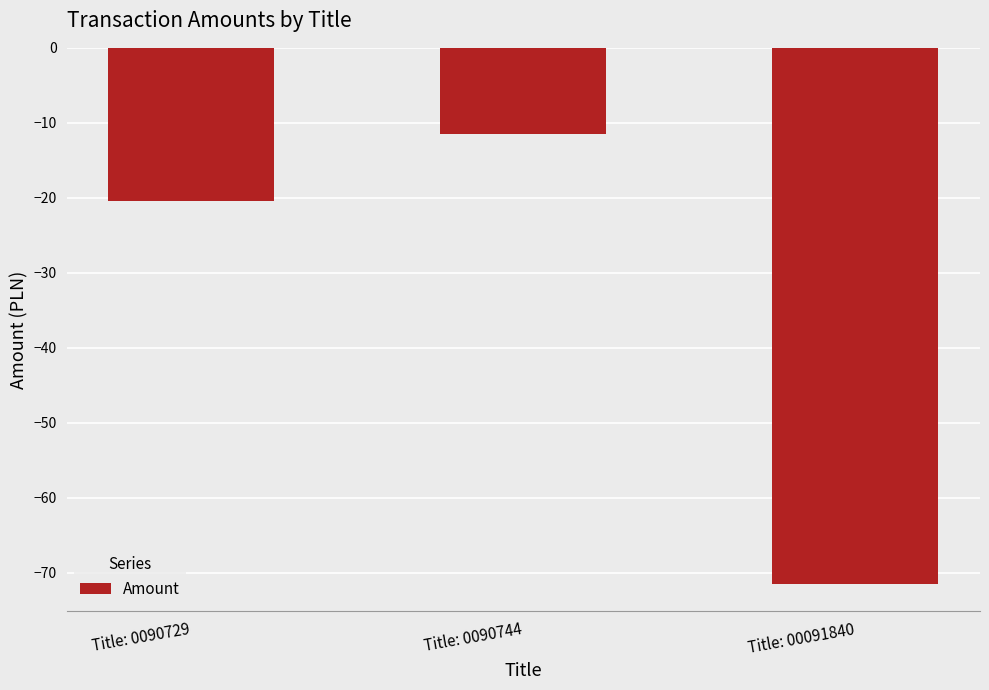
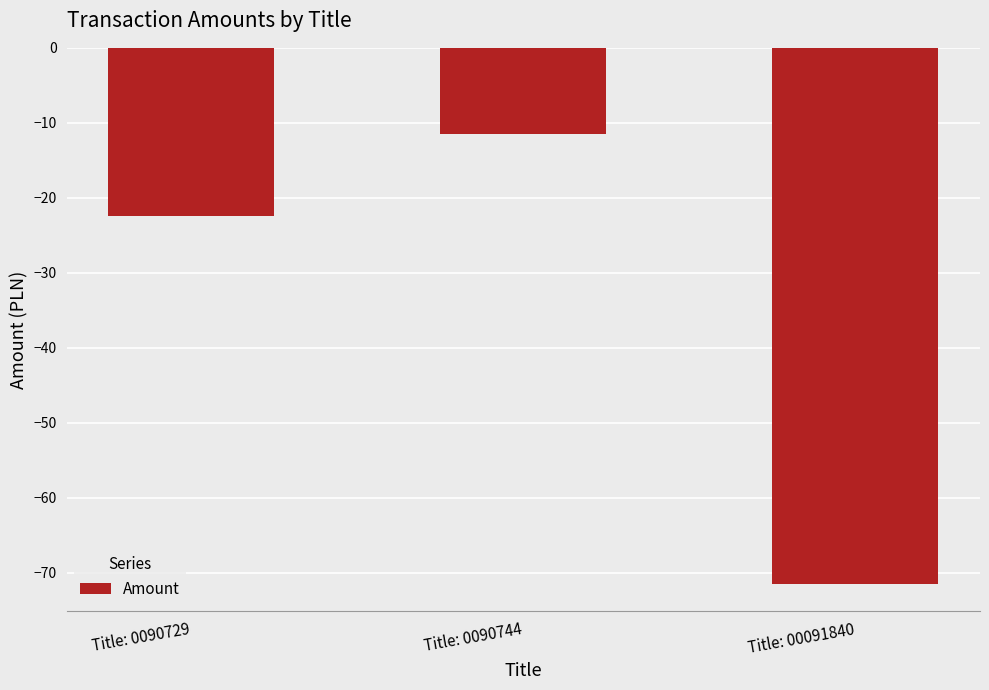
  {
-   "Title: 0090729": -20,
+   "Title: 0090729": -22,
    "Title: 0090744": -11,
    "Title: 00091840": -72
  }
